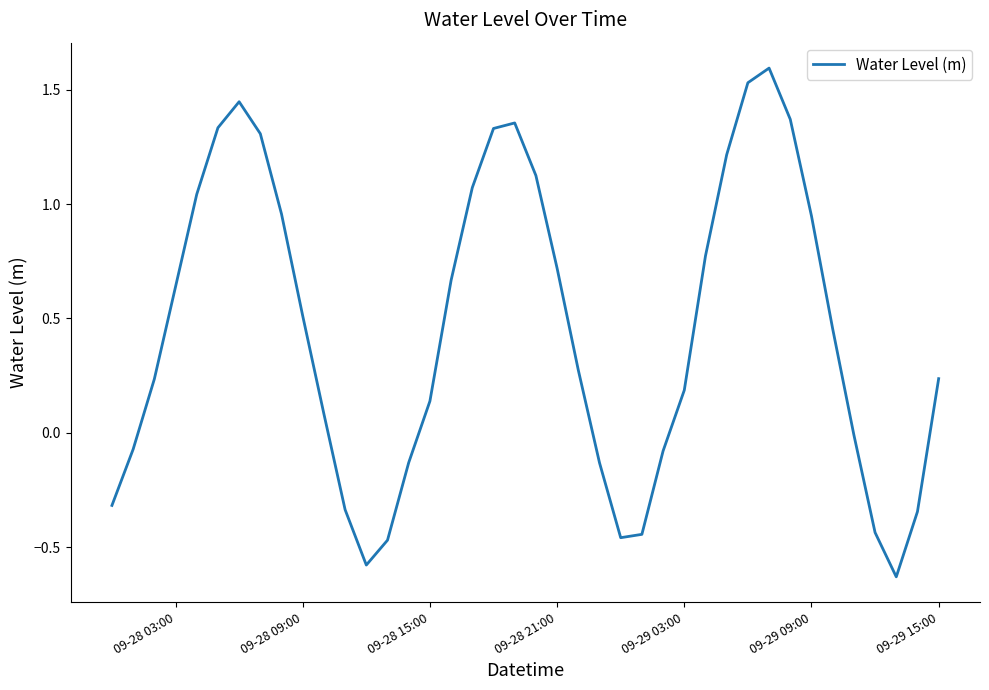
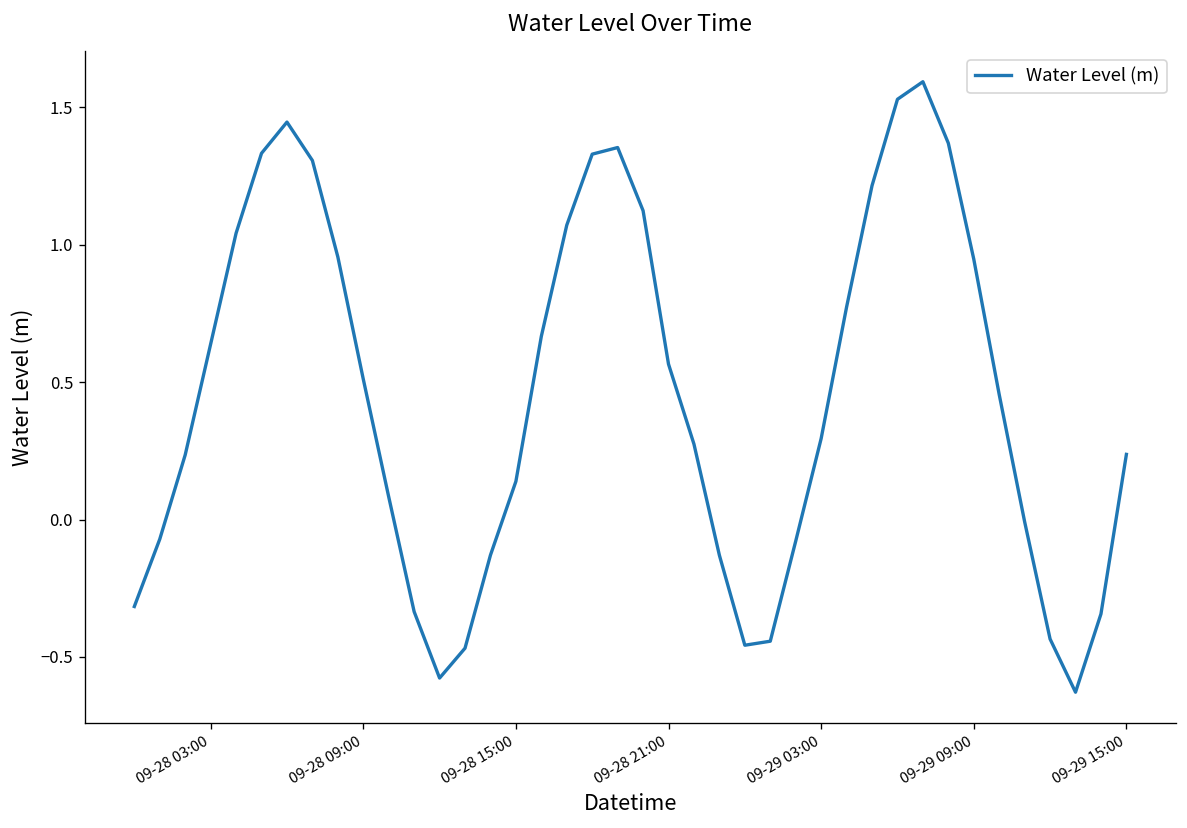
  {
    "09-28 03:00": 0.64,
    "09-28 09:00": 0.51,
    "09-28 15:00": 0.14,
-   "09-28 21:00": 0.72,
-   "09-29 03:00": 0.19,
+   "09-28 21:00": 0.57,
+   "09-29 03:00": 0.29,
    "09-29 09:00": 0.95,
    "09-29 15:00": 0.24
  }
